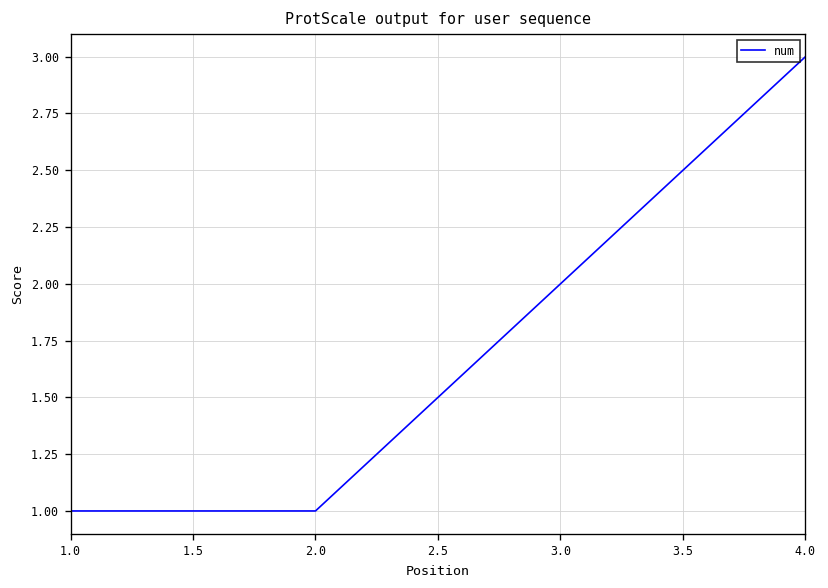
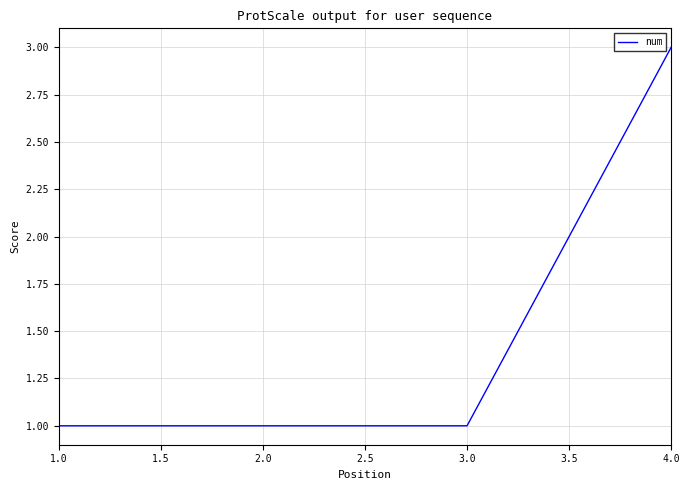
  {
    "1.0": 1,
    "2.0": 1,
-   "3.0": 2,
+   "3.0": 1,
    "4.0": 3
  }
